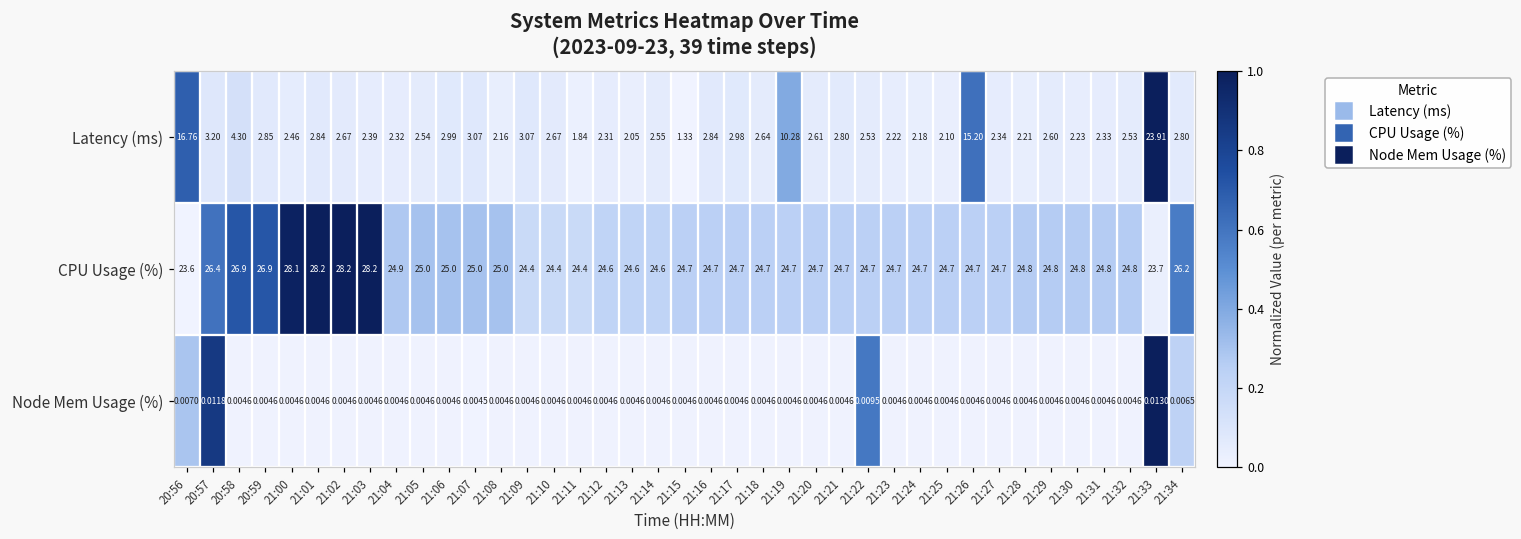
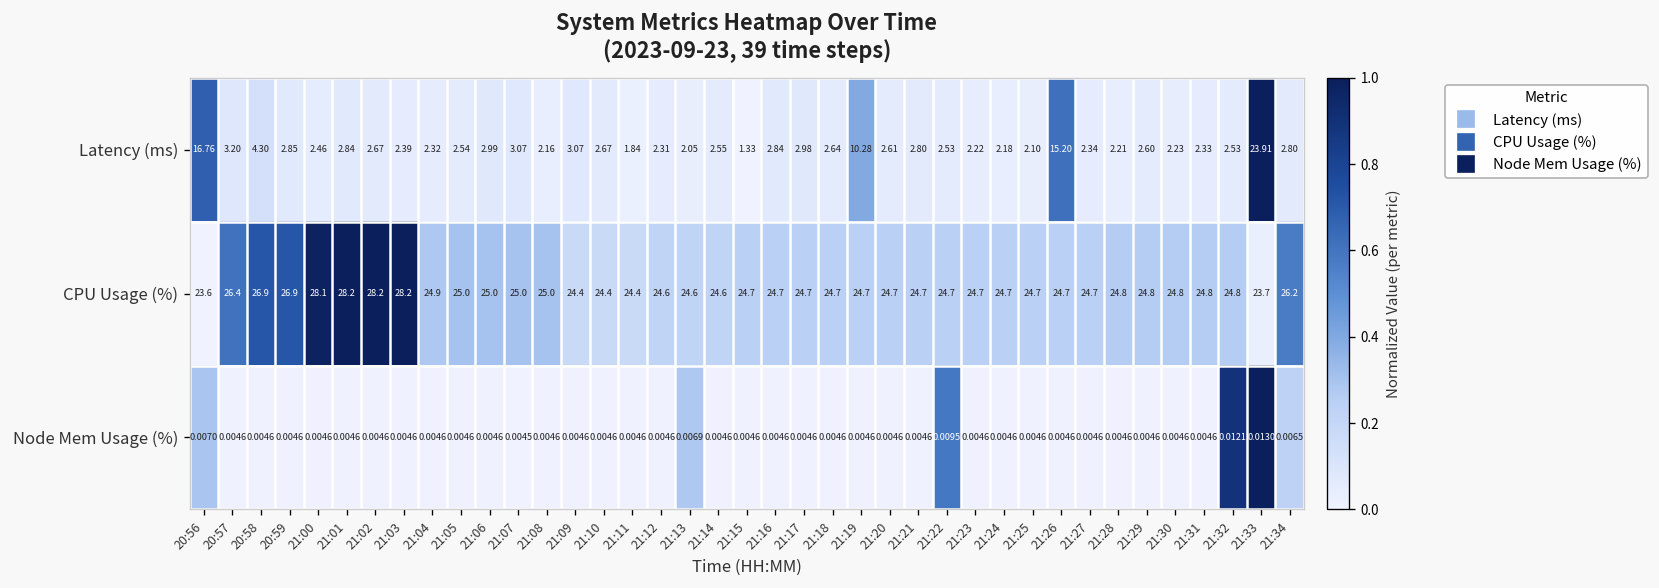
  {
    "Latency (ms)": {
      "20:56": 16.76,
      "20:57": 3.20,
      "20:58": 4.30,
      "20:59": 2.85,
      "21:00": 2.46,
      "21:01": 2.84,
      "21:02": 2.67,
      "21:03": 2.39,
      "21:04": 2.32,
      "21:05": 2.54,
      "21:06": 2.99,
      "21:07": 3.07,
      "21:08": 2.16,
      "21:09": 3.07,
      "21:10": 2.67,
      "21:11": 1.84,
      "21:12": 2.31,
      "21:13": 2.05,
      "21:14": 2.55,
      "21:15": 1.33,
      "21:16": 2.84,
      "21:17": 2.98,
      "21:18": 2.64,
      "21:19": 10.28,
      "21:20": 2.61,
      "21:21": 2.80,
      "21:22": 2.53,
      "21:23": 2.22,
      "21:24": 2.18,
      "21:25": 2.10,
      "21:26": 15.20,
      "21:27": 2.34,
      "21:28": 2.21,
      "21:29": 2.60,
      "21:30": 2.23,
      "21:31": 2.33,
      "21:32": 2.53,
      "21:33": 23.91,
      "21:34": 2.80
    },
    "CPU Usage (%)": {
      "20:56": 23.6,
      "20:57": 26.4,
      "20:58": 26.9,
      "20:59": 26.9,
      "21:00": 28.1,
      "21:01": 28.2,
      "21:02": 28.2,
      "21:03": 28.2,
      "21:04": 24.9,
      "21:05": 25.0,
      "21:06": 25.0,
      "21:07": 25.0,
      "21:08": 25.0,
      "21:09": 24.4,
      "21:10": 24.4,
      "21:11": 24.4,
      "21:12": 24.6,
      "21:13": 24.6,
      "21:14": 24.6,
      "21:15": 24.7,
      "21:16": 24.7,
      "21:17": 24.7,
      "21:18": 24.7,
      "21:19": 24.7,
      "21:20": 24.7,
      "21:21": 24.7,
      "21:22": 24.7,
      "21:23": 24.7,
      "21:24": 24.7,
      "21:25": 24.7,
      "21:26": 24.7,
      "21:27": 24.7,
      "21:28": 24.8,
      "21:29": 24.8,
      "21:30": 24.8,
      "21:31": 24.8,
      "21:32": 24.8,
      "21:33": 23.7,
      "21:34": 26.2
    },
    "Node Mem Usage (%)": {
      "20:56": 0.0070,
-     "20:57": 0.0118,
+     "20:57": 0.0046,
      "20:58": 0.0046,
      "20:59": 0.0046,
      "21:00": 0.0046,
      "21:01": 0.0046,
      "21:02": 0.0046,
      "21:03": 0.0046,
      "21:04": 0.0046,
      "21:05": 0.0046,
      "21:06": 0.0046,
      "21:07": 0.0045,
      "21:08": 0.0046,
      "21:09": 0.0046,
      "21:10": 0.0046,
      "21:11": 0.0046,
      "21:12": 0.0046,
-     "21:13": 0.0046,
+     "21:13": 0.0069,
      "21:14": 0.0046,
      "21:15": 0.0046,
      "21:16": 0.0046,
      "21:17": 0.0046,
      "21:18": 0.0046,
      "21:19": 0.0046,
      "21:20": 0.0046,
      "21:21": 0.0046,
      "21:22": 0.0095,
      "21:23": 0.0046,
      "21:24": 0.0046,
      "21:25": 0.0046,
      "21:26": 0.0046,
      "21:27": 0.0046,
      "21:28": 0.0046,
      "21:29": 0.0046,
      "21:30": 0.0046,
      "21:31": 0.0046,
-     "21:32": 0.0046,
+     "21:32": 0.0121,
      "21:33": 0.0130,
      "21:34": 0.0065
    }
  }
